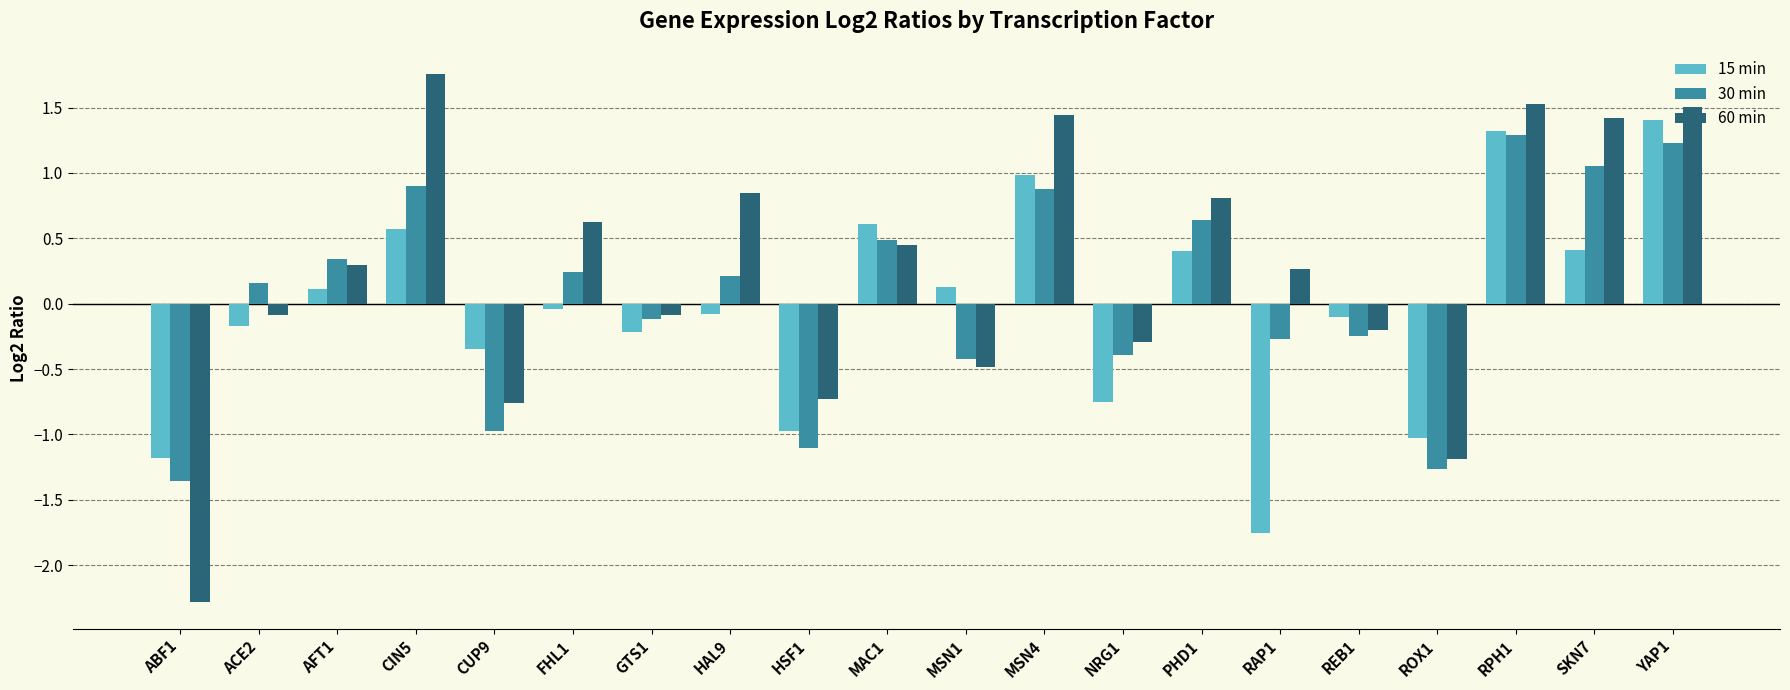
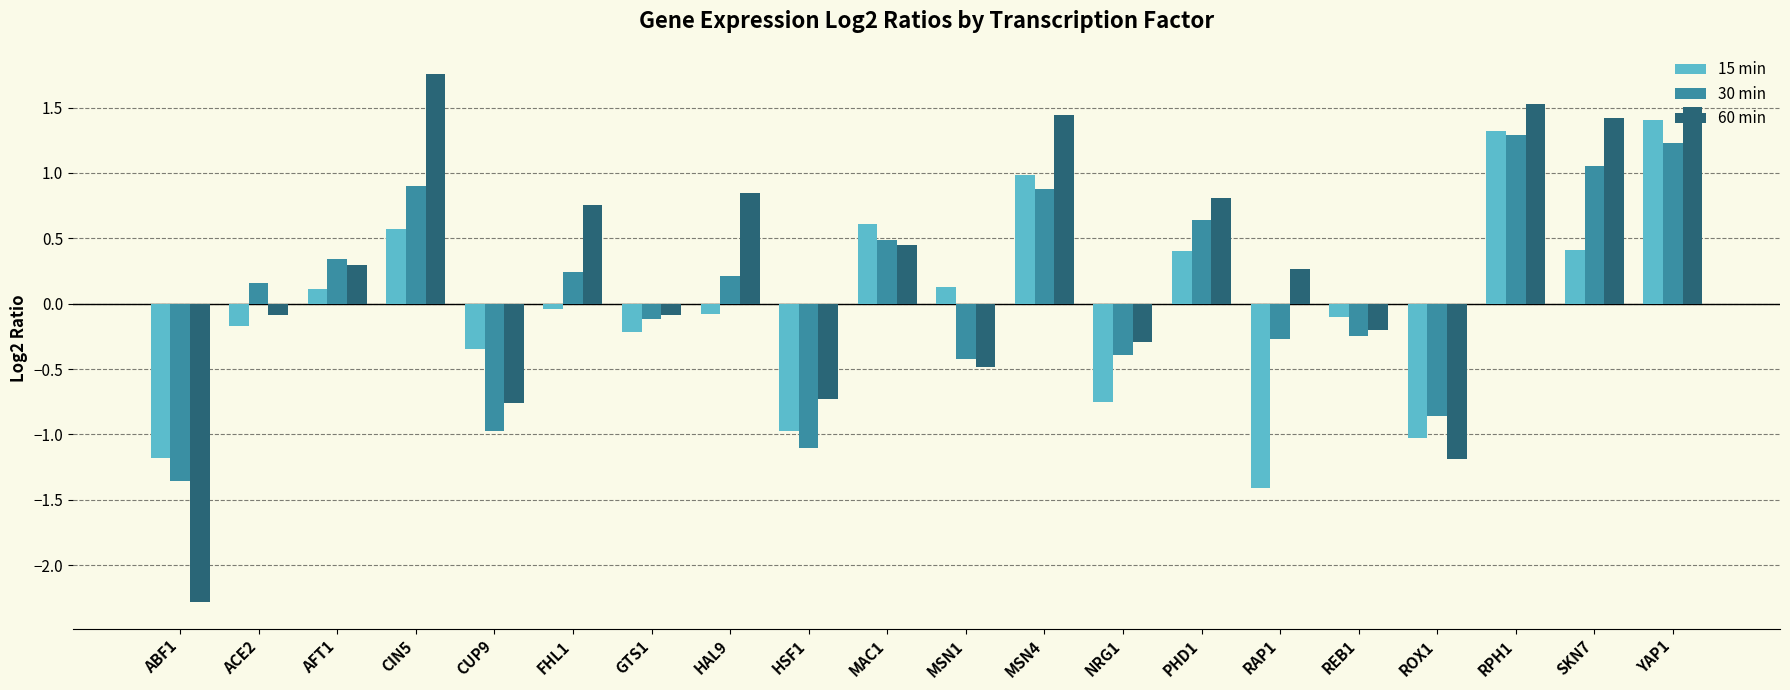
  {
    "15 min": {
      "ABF1": -1.18,
      "ACE2": -0.17,
      "AFT1": 0.11,
      "CIN5": 0.57,
      "CUP9": -0.35,
      "FHL1": -0.04,
      "GTS1": -0.22,
      "HAL9": -0.08,
      "HSF1": -0.98,
      "MAC1": 0.61,
      "MSN1": 0.12,
      "MSN4": 0.98,
      "NRG1": -0.75,
      "PHD1": 0.40,
-     "RAP1": -1.75,
+     "RAP1": -1.41,
      "REB1": -0.11,
      "ROX1": -1.03,
      "RPH1": 1.32,
      "SKN7": 0.41,
      "YAP1": 1.40
    },
    "30 min": {
      "ABF1": -1.36,
      "ACE2": 0.16,
      "AFT1": 0.35,
      "CIN5": 0.90,
      "CUP9": -0.98,
      "FHL1": 0.24,
      "GTS1": -0.12,
      "HAL9": 0.21,
      "HSF1": -1.10,
      "MAC1": 0.49,
      "MSN1": -0.43,
      "MSN4": 0.88,
      "NRG1": -0.40,
      "PHD1": 0.64,
      "RAP1": -0.27,
      "REB1": -0.25,
-     "ROX1": -1.26,
+     "ROX1": -0.86,
      "RPH1": 1.29,
      "SKN7": 1.05,
      "YAP1": 1.23
    },
    "60 min": {
      "ABF1": -2.28,
      "ACE2": -0.08,
      "AFT1": 0.30,
      "CIN5": 1.76,
      "CUP9": -0.76,
-     "FHL1": 0.63,
+     "FHL1": 0.76,
      "GTS1": -0.09,
      "HAL9": 0.85,
      "HSF1": -0.73,
      "MAC1": 0.45,
      "MSN1": -0.48,
      "MSN4": 1.44,
      "NRG1": -0.29,
      "PHD1": 0.81,
      "RAP1": 0.27,
      "REB1": -0.20,
      "ROX1": -1.19,
      "RPH1": 1.53,
      "SKN7": 1.42,
      "YAP1": 1.51
    }
  }
